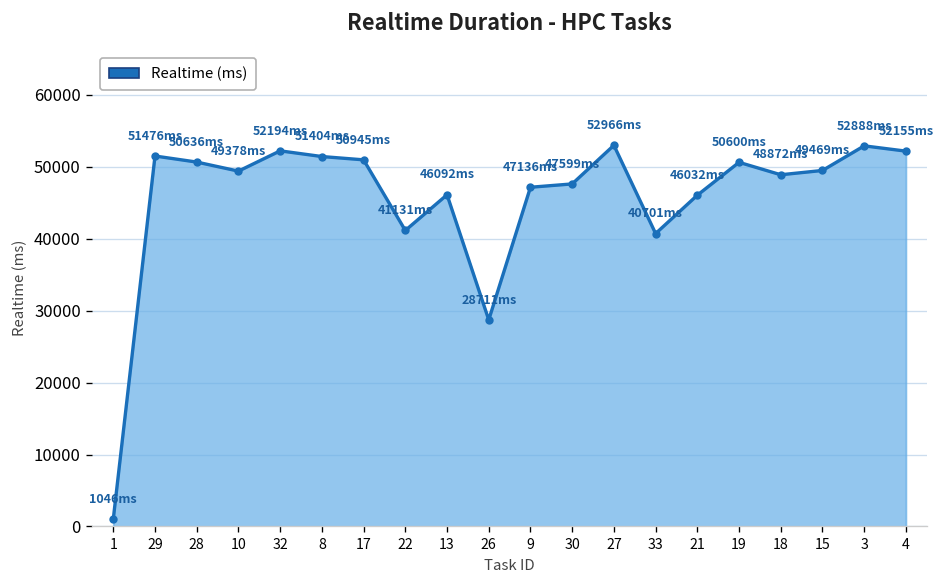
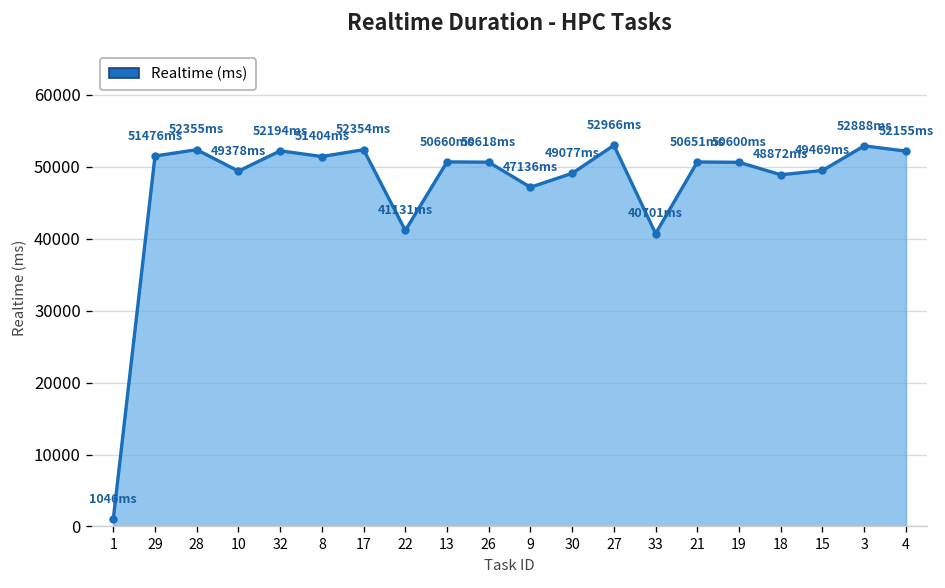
  {
    "1": 1046,
    "29": 51476,
-   "28": 50636,
+   "28": 52355,
    "10": 49378,
    "32": 52194,
    "8": 51404,
-   "17": 50945,
+   "17": 52354,
    "22": 41131,
-   "13": 46092,
-   "26": 28711,
+   "13": 50660,
+   "26": 50618,
    "9": 47136,
-   "30": 47599,
+   "30": 49077,
    "27": 52966,
    "33": 40701,
-   "21": 46032,
+   "21": 50651,
    "3": 52888,
    "4": 52155
  }
